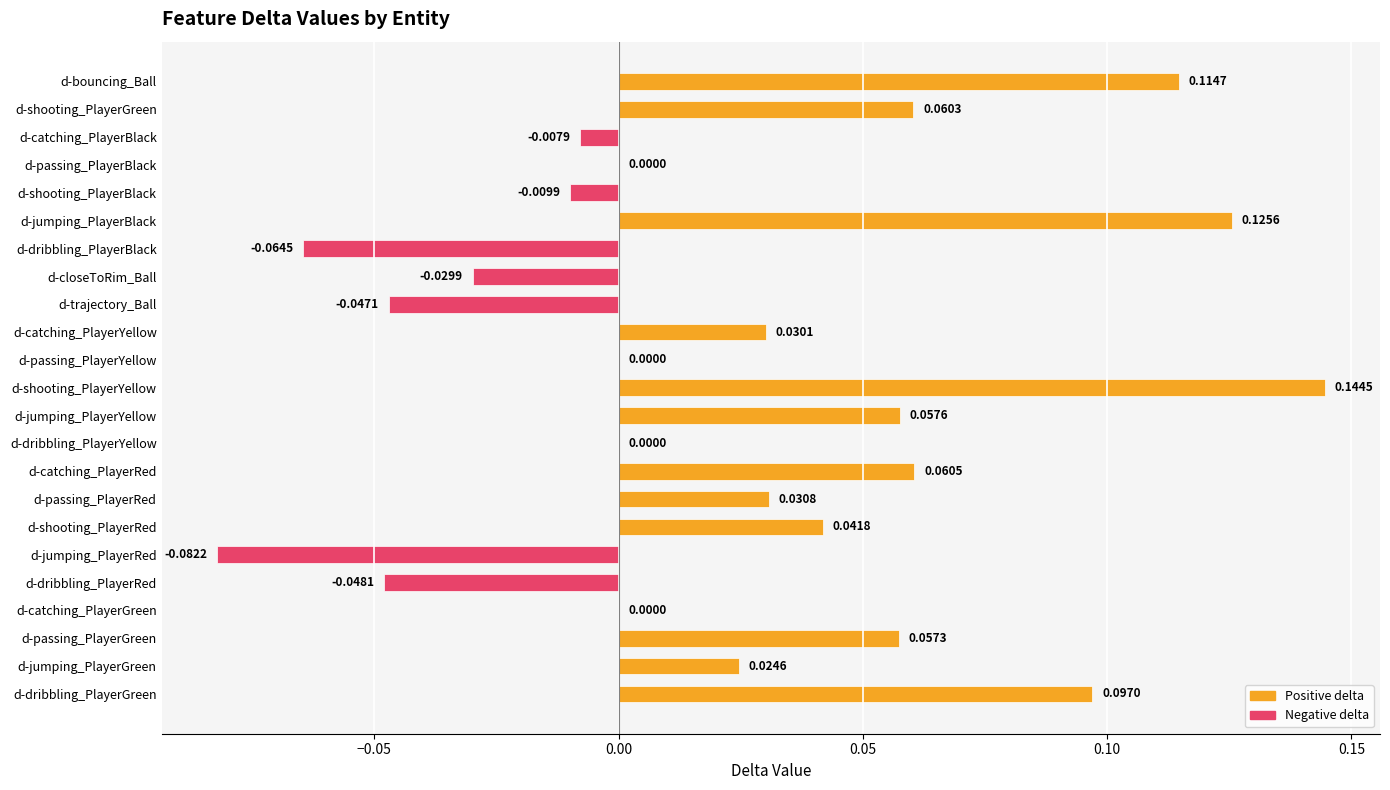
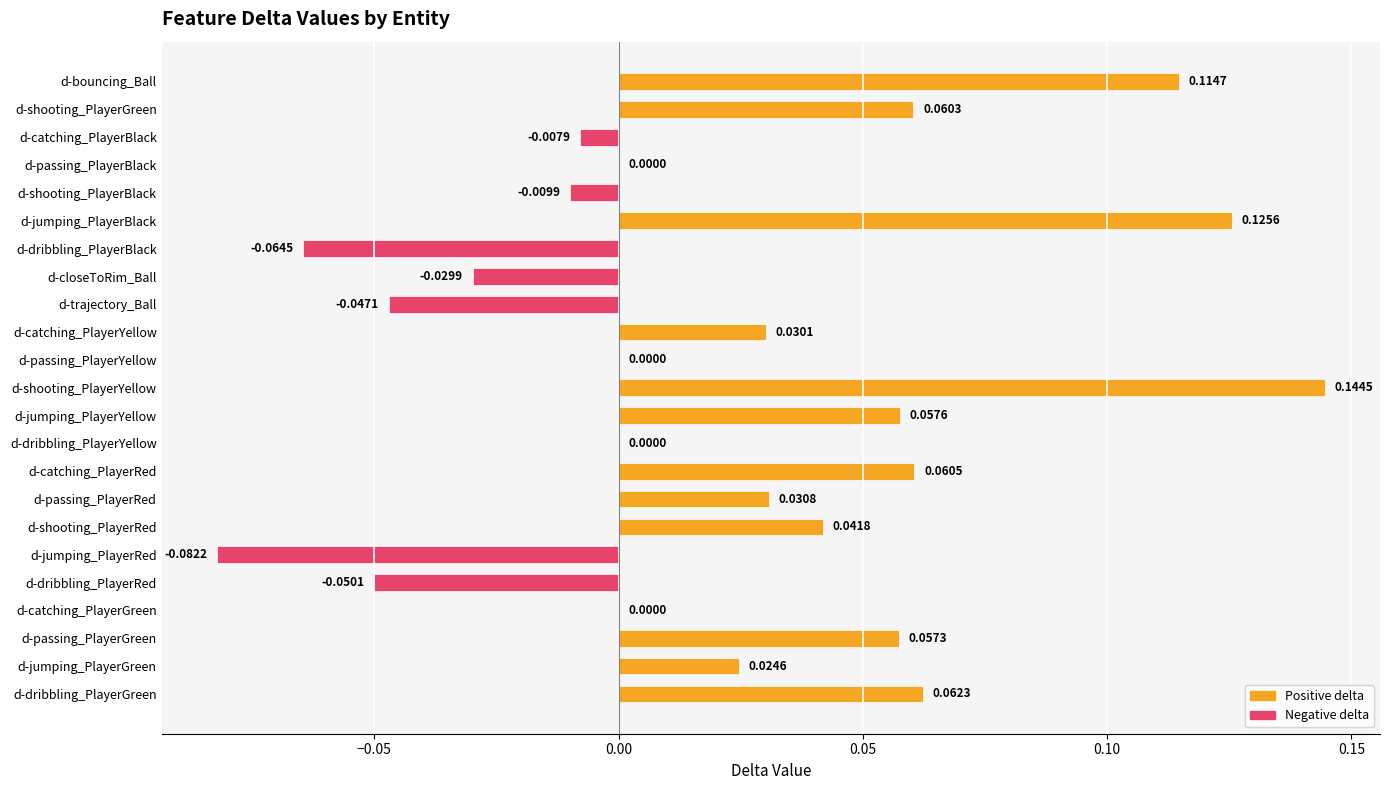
  {
    "d-bouncing_Ball": 0.1147,
    "d-shooting_PlayerGreen": 0.0603,
    "d-catching_PlayerBlack": -0.0079,
    "d-passing_PlayerBlack": 0.0000,
    "d-shooting_PlayerBlack": -0.0099,
    "d-jumping_PlayerBlack": 0.1256,
    "d-dribbling_PlayerBlack": -0.0645,
    "d-closeToRim_Ball": -0.0299,
    "d-trajectory_Ball": -0.0471,
    "d-catching_PlayerYellow": 0.0301,
    "d-passing_PlayerYellow": 0.0000,
    "d-shooting_PlayerYellow": 0.1445,
    "d-jumping_PlayerYellow": 0.0576,
    "d-dribbling_PlayerYellow": 0.0000,
    "d-catching_PlayerRed": 0.0605,
    "d-passing_PlayerRed": 0.0308,
    "d-shooting_PlayerRed": 0.0418,
    "d-jumping_PlayerRed": -0.0822,
-   "d-dribbling_PlayerRed": -0.0481,
+   "d-dribbling_PlayerRed": -0.0501,
    "d-catching_PlayerGreen": 0.0000,
    "d-passing_PlayerGreen": 0.0573,
    "d-jumping_PlayerGreen": 0.0246,
-   "d-dribbling_PlayerGreen": 0.0970
+   "d-dribbling_PlayerGreen": 0.0623
  }
